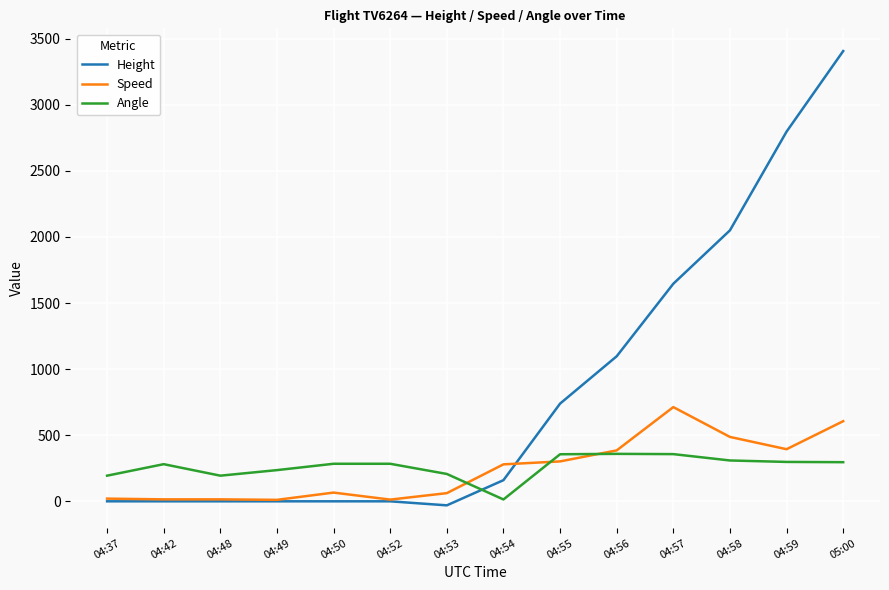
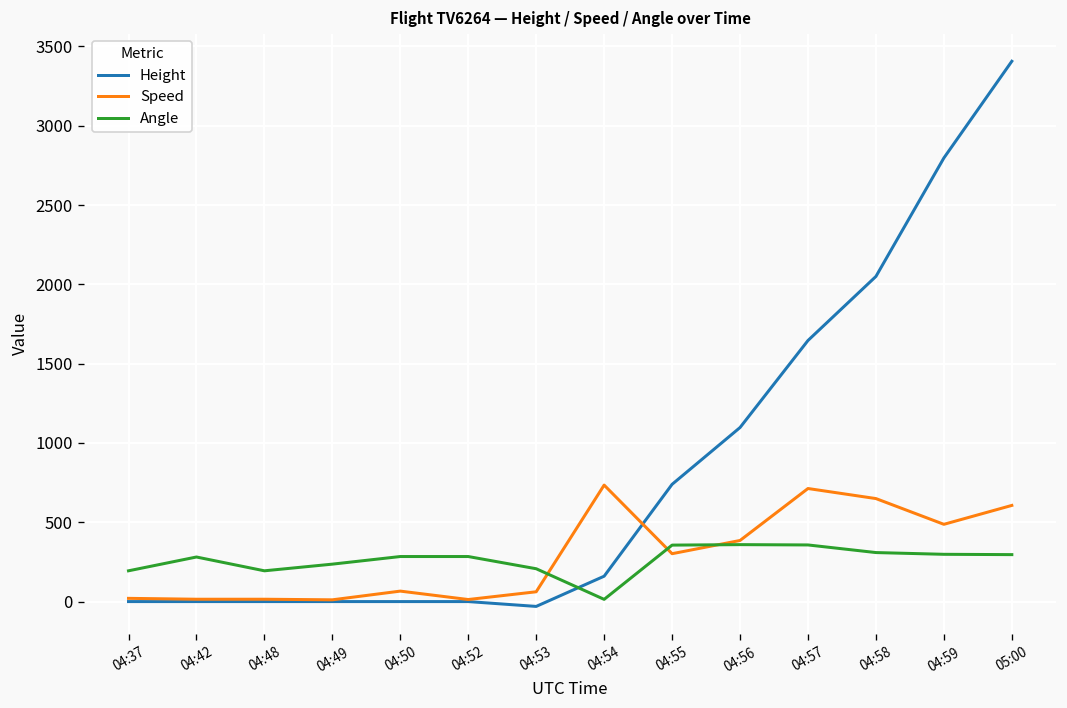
  {
    "Height": {
      "04:37": 0,
      "04:50": 0,
      "04:53": -30,
      "04:54": 160,
      "04:55": 740,
      "04:56": 1100,
      "04:57": 1650,
      "04:58": 2050,
      "04:59": 2800,
      "05:00": 3410
    },
    "Speed": {
      "04:37": 20,
      "04:50": 70,
      "04:53": 60,
-     "04:54": 280,
+     "04:54": 730,
      "04:55": 300,
      "04:56": 390,
      "04:57": 710,
-     "04:58": 490,
-     "04:59": 390,
+     "04:58": 650,
+     "04:59": 490,
      "05:00": 610
    },
    "Angle": {
      "04:37": 190,
      "04:42": 280,
      "04:48": 190,
      "04:49": 240,
      "04:50": 280,
      "04:52": 280,
      "04:53": 210,
      "04:54": 10,
      "04:55": 360,
      "04:56": 360,
      "04:57": 360,
      "04:58": 310,
      "04:59": 300,
      "05:00": 300
    }
  }
